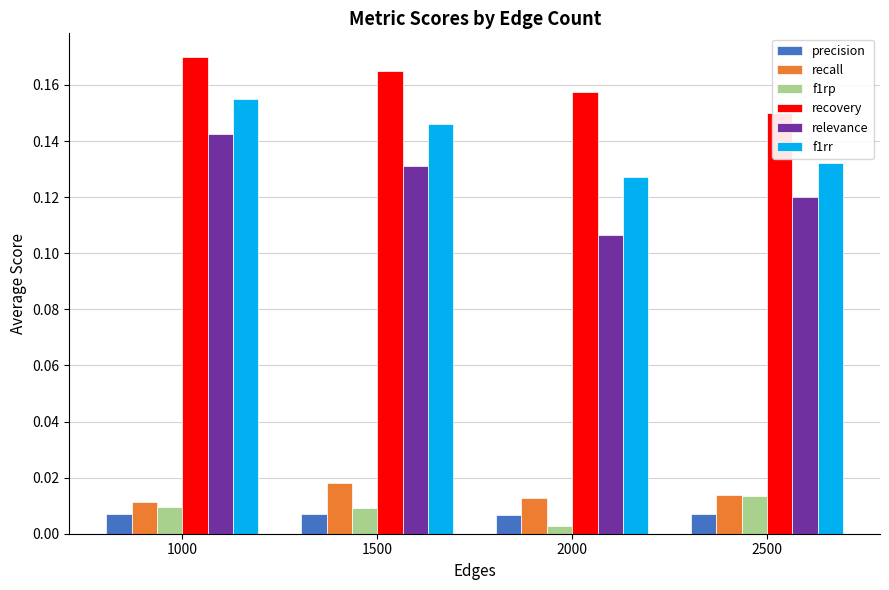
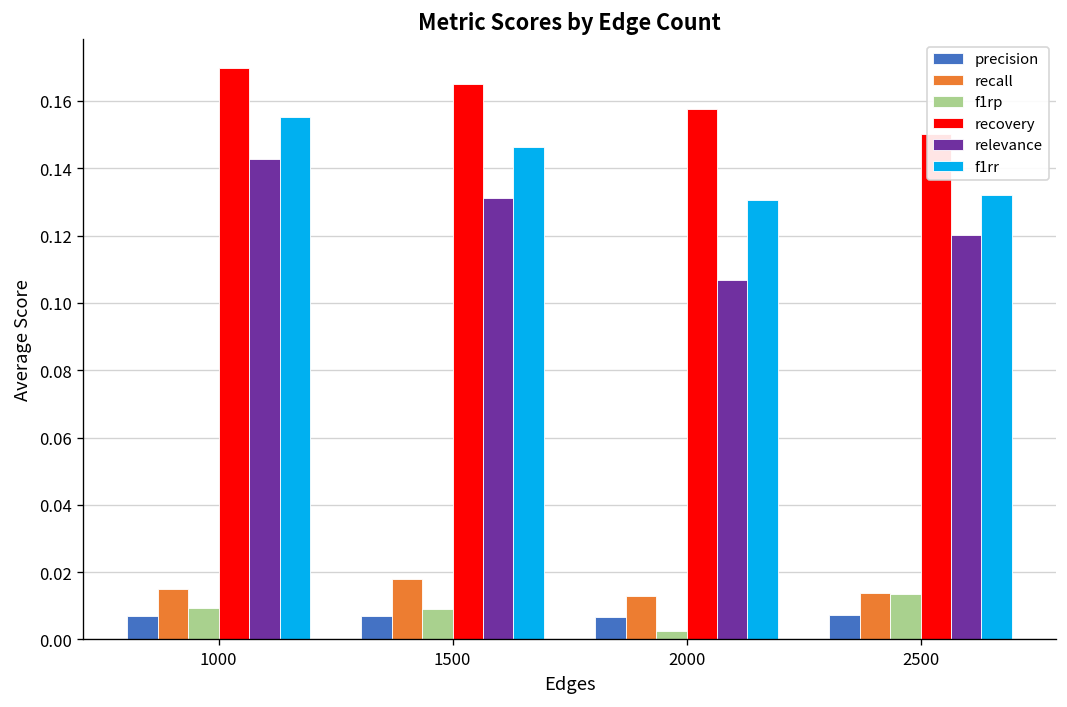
  {
    "precision": {
      "1000": 0.007,
      "1500": 0.007,
      "2000": 0.007,
      "2500": 0.007
    },
    "recall": {
-     "1000": 0.011,
+     "1000": 0.015,
      "1500": 0.018,
      "2000": 0.013,
      "2500": 0.014
    },
    "f1rp": {
      "1000": 0.009,
      "1500": 0.009,
      "2000": 0.003,
      "2500": 0.014
    },
    "recovery": {
      "1000": 0.170,
      "1500": 0.165,
      "2000": 0.158
    },
    "relevance": {
      "1000": 0.143,
      "1500": 0.131,
      "2000": 0.107,
      "2500": 0.120
    },
    "f1rr": {
      "1000": 0.155,
      "1500": 0.146,
-     "2000": 0.127,
+     "2000": 0.131,
      "2500": 0.132
    }
  }
